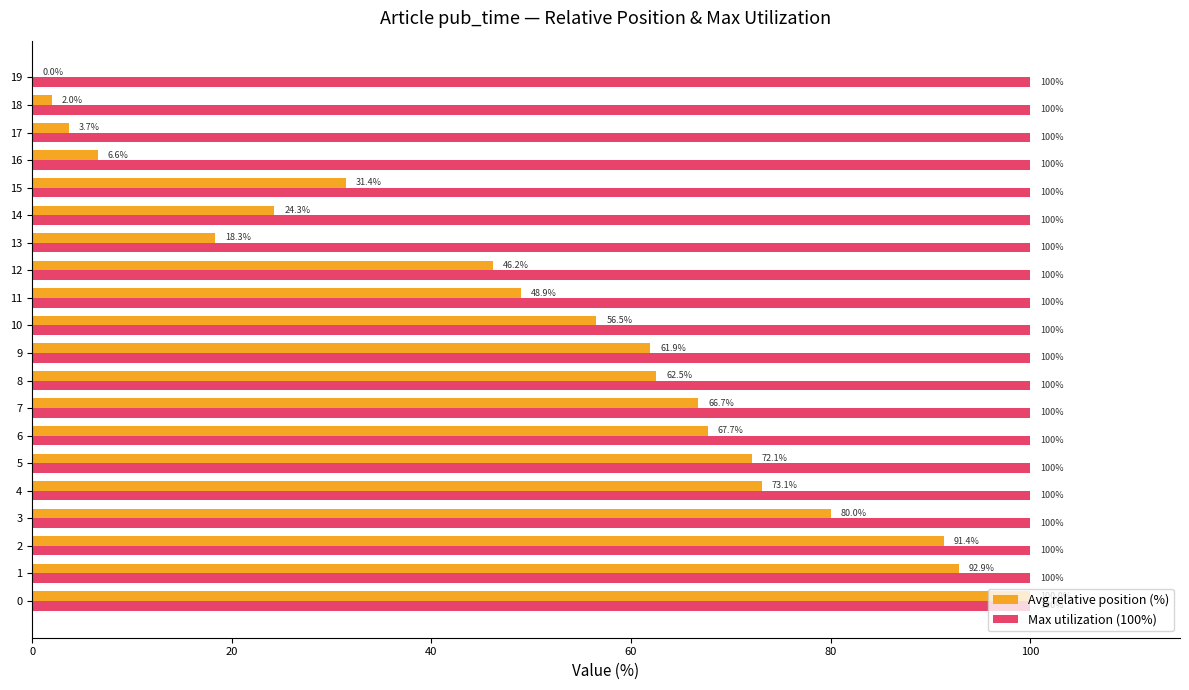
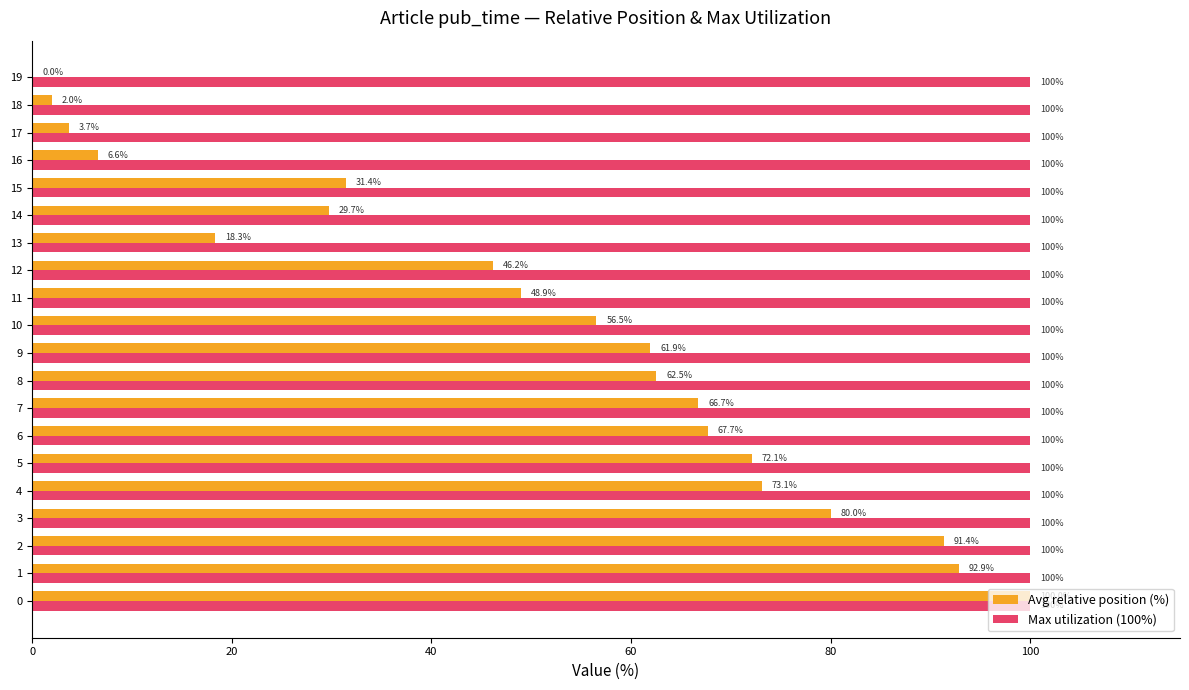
  {
    "Avg relative position (%)": {
      "19": "0.0%",
      "18": "2.0%",
      "17": "3.7%",
      "16": "6.6%",
      "15": "31.4%",
-     "14": "24.3%",
+     "14": "29.7%",
      "13": "18.3%",
      "12": "46.2%",
      "11": "48.9%",
      "10": "56.5%",
      "9": "61.9%",
      "8": "62.5%",
      "7": "66.7%",
      "6": "67.7%",
      "5": "72.1%",
      "4": "73.1%",
      "3": "80.0%",
      "2": "91.4%",
      "1": "92.9%"
    },
    "Max utilization (100%)": {
      "19": "100%",
      "18": "100%",
      "17": "100%",
      "16": "100%",
      "15": "100%",
      "14": "100%",
      "13": "100%",
      "12": "100%",
      "11": "100%",
      "10": "100%",
      "9": "100%",
      "8": "100%",
      "7": "100%",
      "6": "100%",
      "5": "100%",
      "4": "100%",
      "3": "100%",
      "2": "100%",
      "1": "100%"
    }
  }
